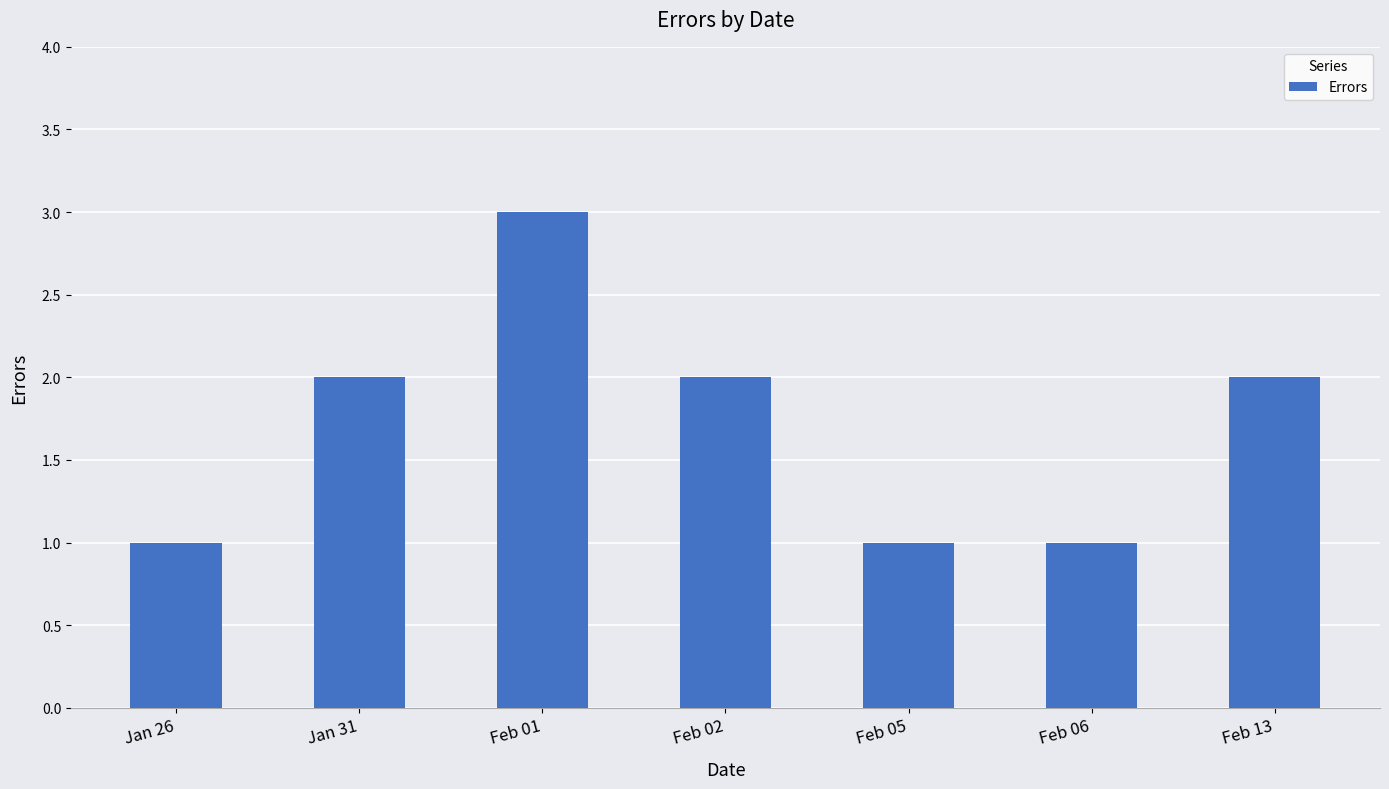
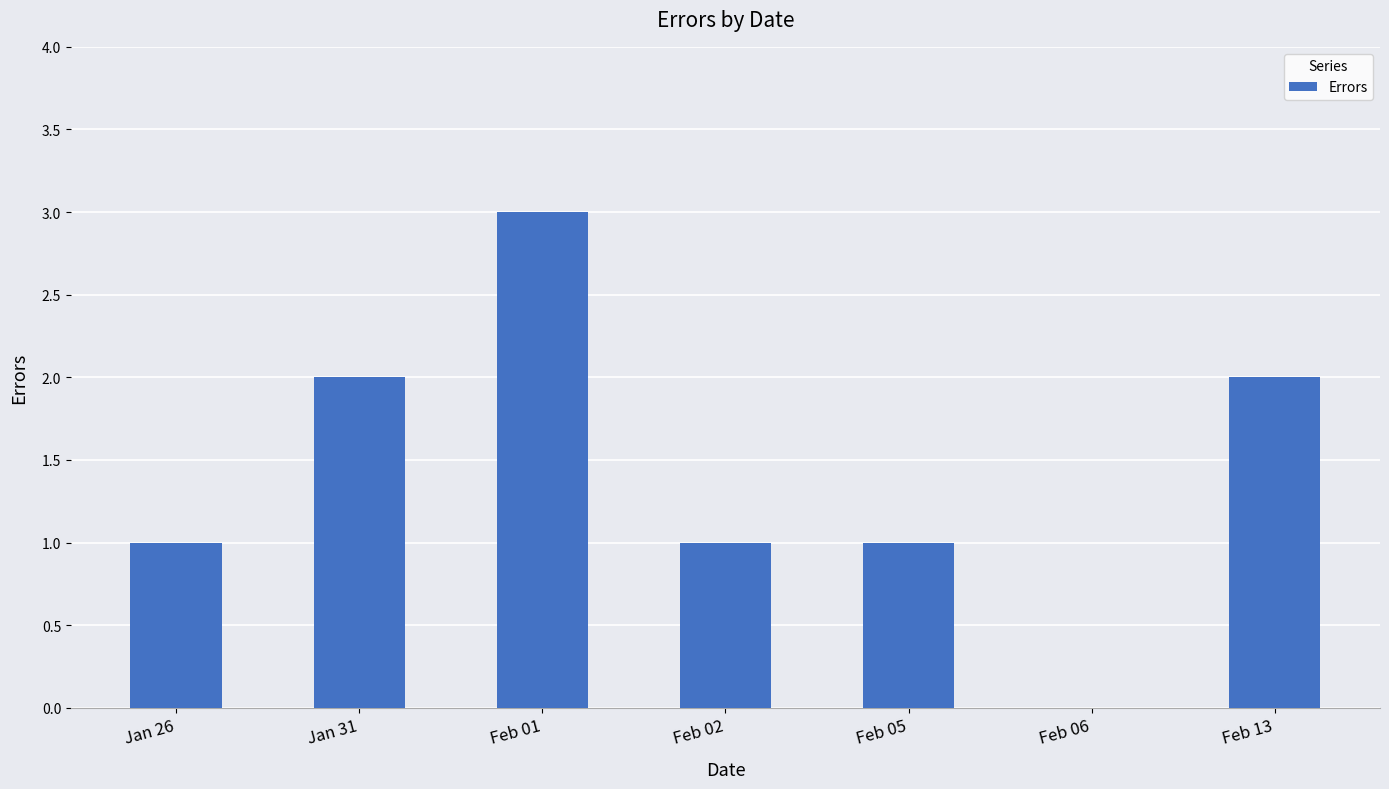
  {
    "Jan 26": 1,
    "Jan 31": 2,
    "Feb 01": 3,
-   "Feb 02": 2,
+   "Feb 02": 1,
    "Feb 05": 1,
-   "Feb 06": 1,
+   "Feb 06": 0,
    "Feb 13": 2
  }
